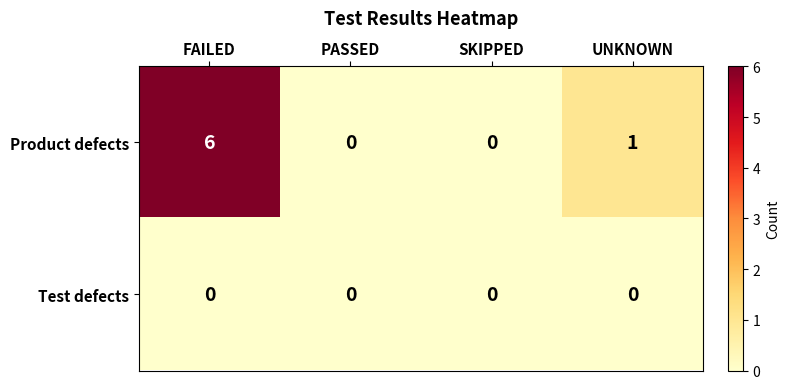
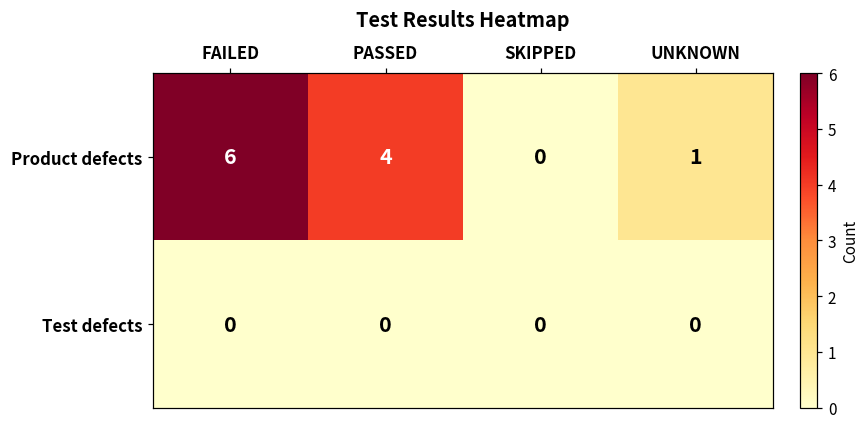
  {
    "Product defects": {
      "FAILED": 6,
-     "PASSED": 0,
+     "PASSED": 4,
      "SKIPPED": 0,
      "UNKNOWN": 1
    },
    "Test defects": {
      "FAILED": 0,
      "PASSED": 0,
      "SKIPPED": 0,
      "UNKNOWN": 0
    }
  }
